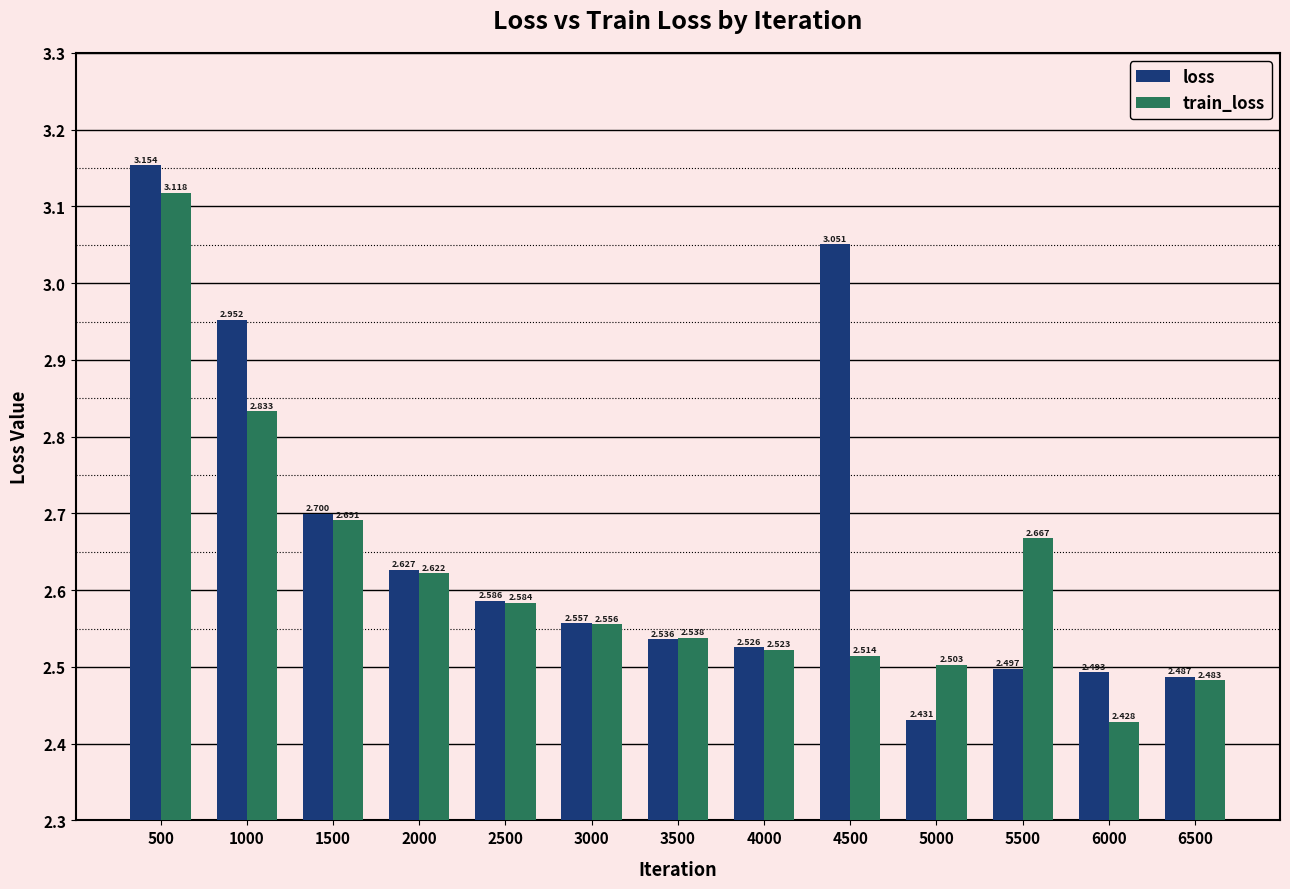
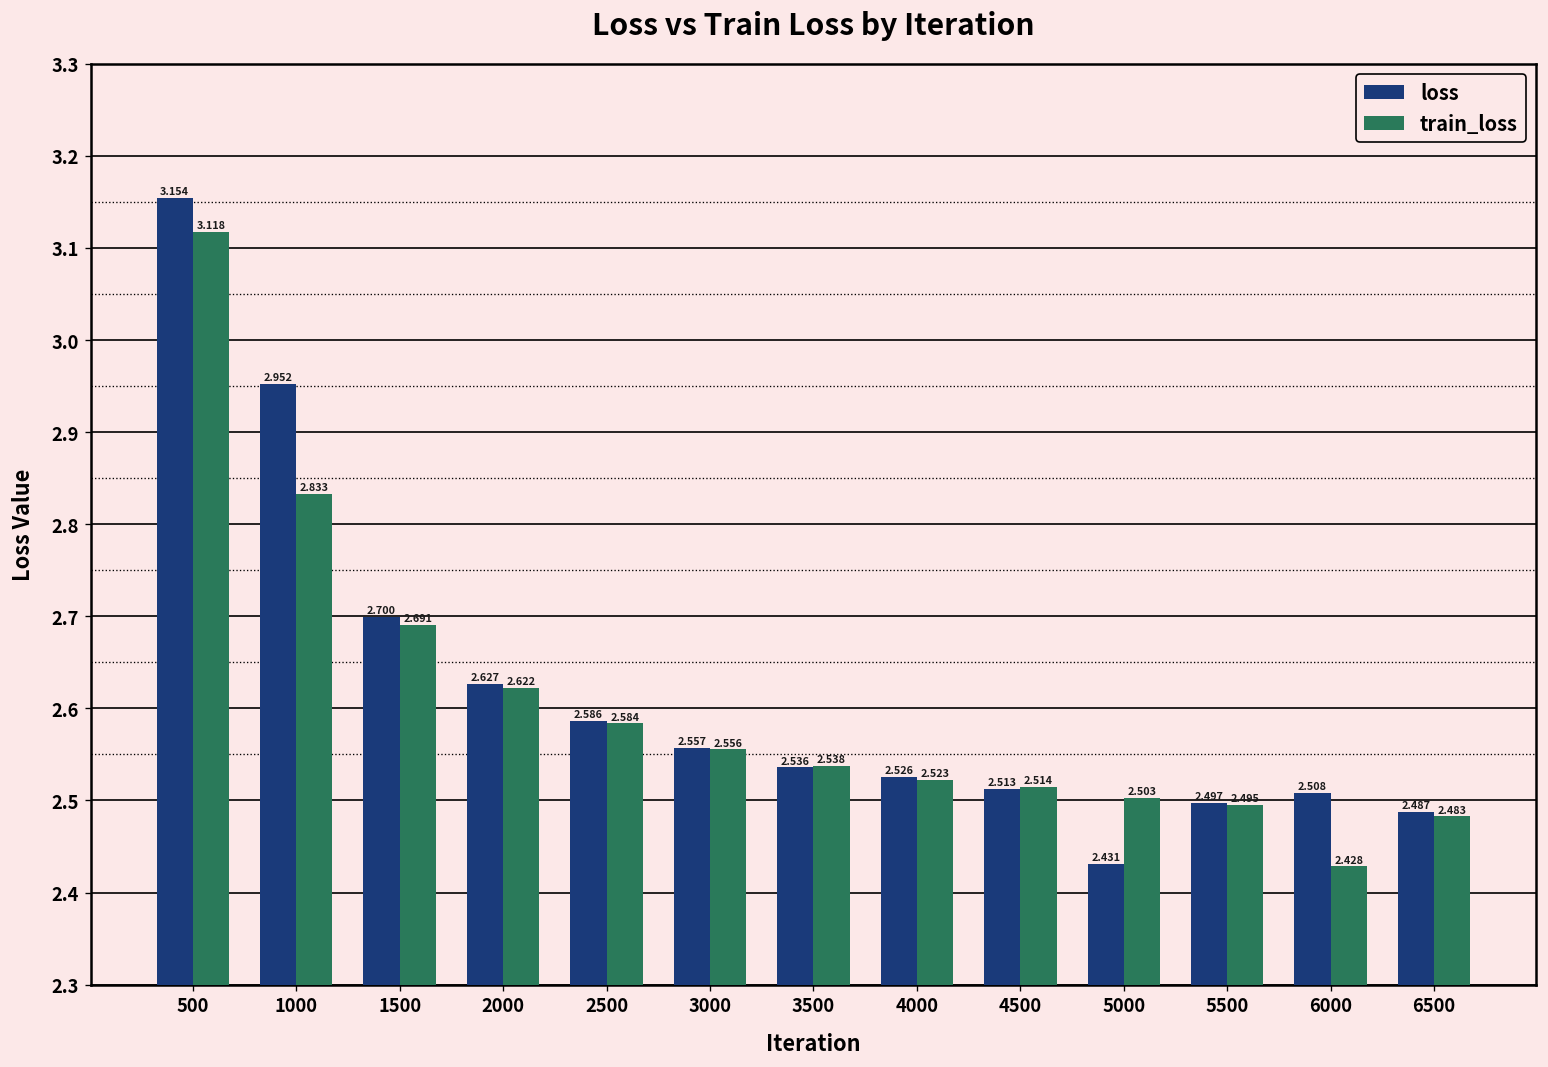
  {
    "loss": {
      "500": 3.154,
      "1000": 2.952,
      "1500": 2.700,
      "2000": 2.627,
      "2500": 2.586,
      "3000": 2.557,
      "3500": 2.536,
      "4000": 2.526,
-     "4500": 3.051,
+     "4500": 2.513,
      "5000": 2.431,
      "5500": 2.497,
-     "6000": 2.493,
+     "6000": 2.508,
      "6500": 2.487
    },
    "train_loss": {
      "500": 3.118,
      "1000": 2.833,
      "1500": 2.691,
      "2000": 2.622,
      "2500": 2.584,
      "3000": 2.556,
      "3500": 2.538,
      "4000": 2.523,
      "4500": 2.514,
      "5000": 2.503,
-     "5500": 2.667,
+     "5500": 2.495,
      "6000": 2.428,
      "6500": 2.483
    }
  }
